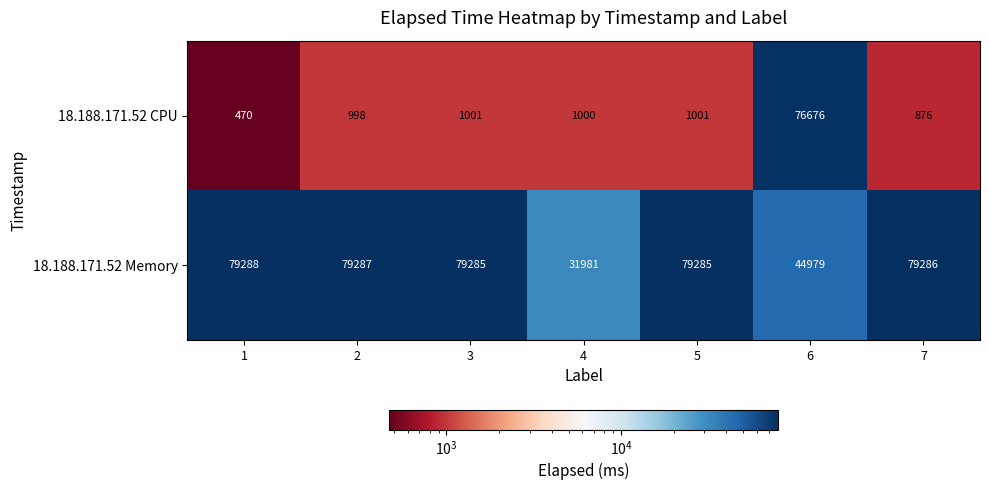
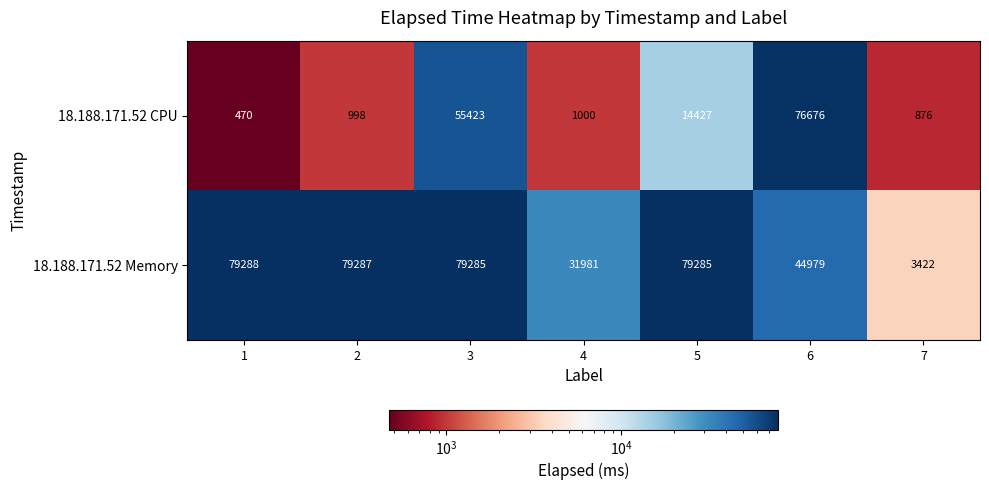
  {
    "18.188.171.52 CPU": {
      "1": 470,
      "2": 998,
-     "3": 1001,
+     "3": 55423,
      "4": 1000,
-     "5": 1001,
+     "5": 14427,
      "6": 76676,
      "7": 876
    },
    "18.188.171.52 Memory": {
      "1": 79288,
      "2": 79287,
      "3": 79285,
      "4": 31981,
      "5": 79285,
      "6": 44979,
-     "7": 79286
+     "7": 3422
    }
  }
